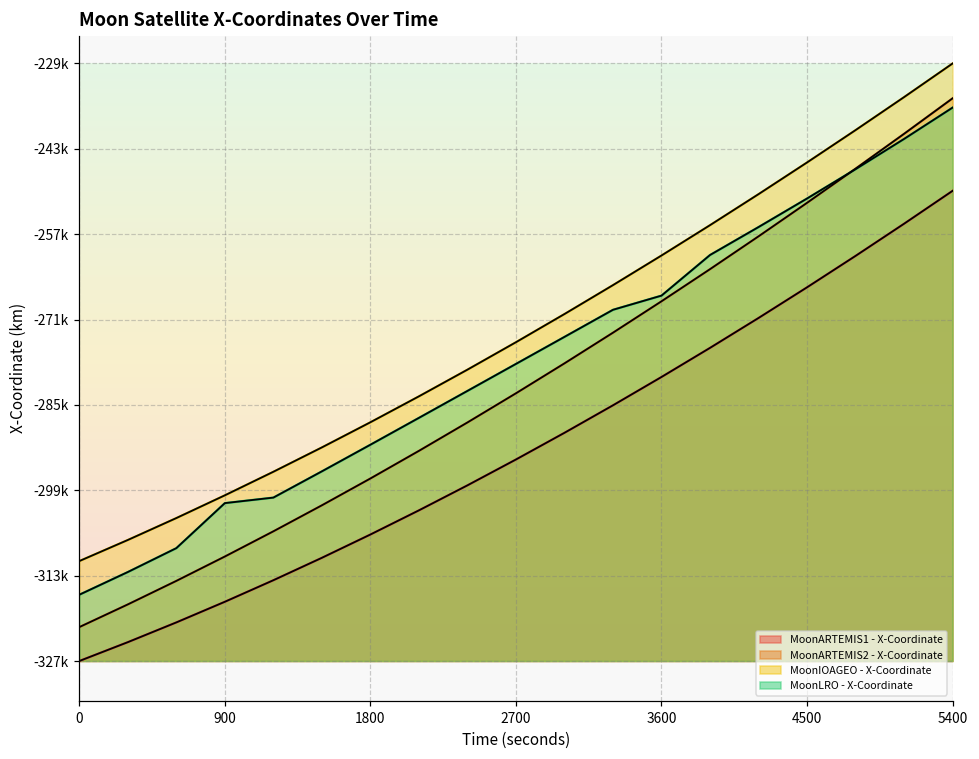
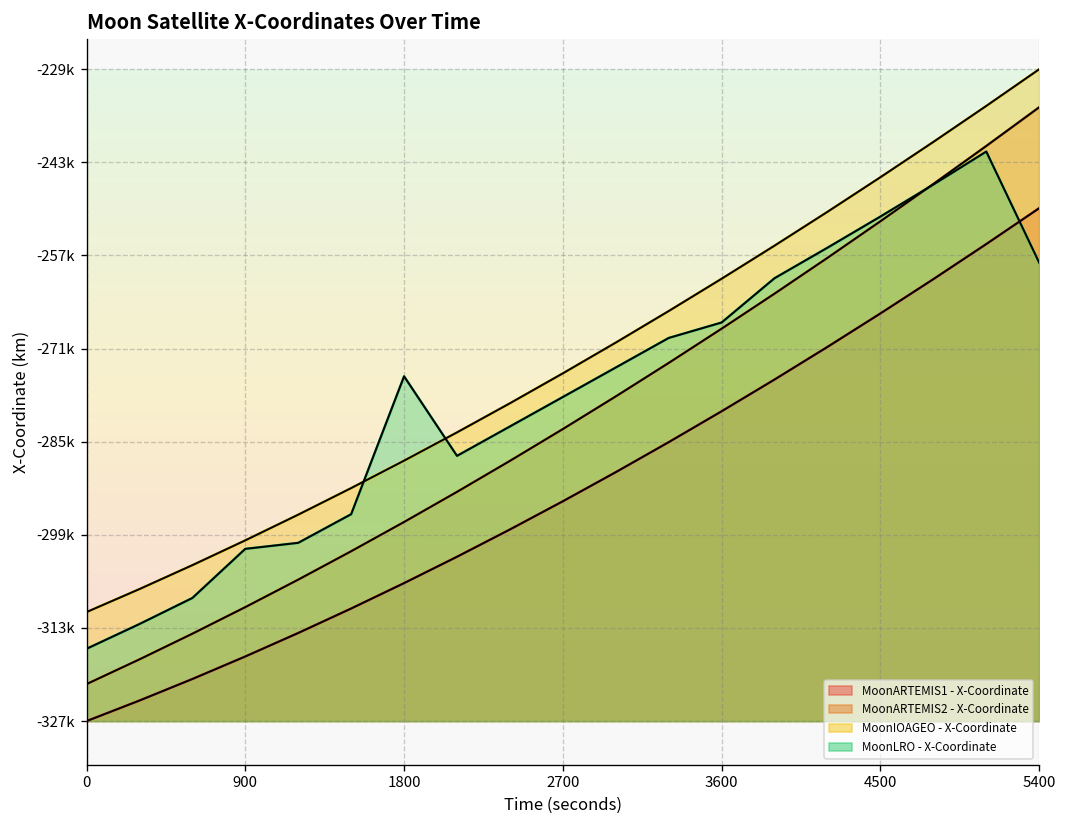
  {
    "MoonLRO - X-Coordinate": {
      "0": -316000,
      "900": -301000,
-     "1800": -292000,
+     "1800": -275000,
      "2700": -278000,
      "3600": -267000,
      "4500": -251000,
-     "5400": -236000
+     "5400": -258000
    }
  }
